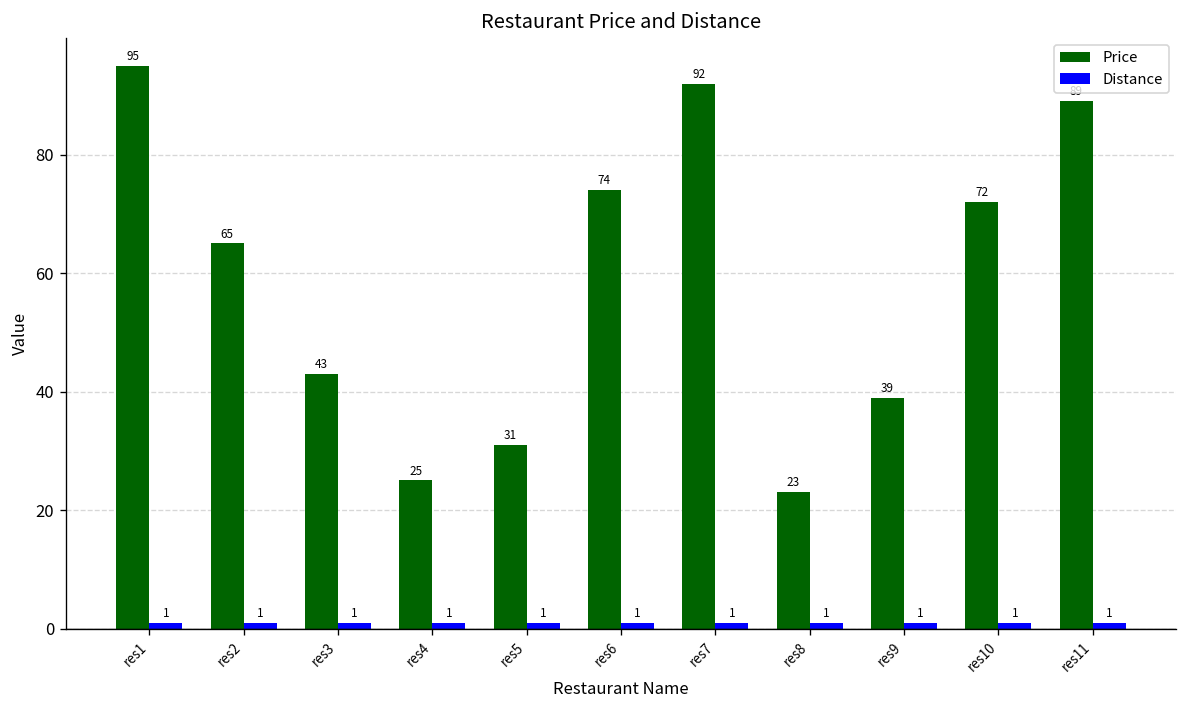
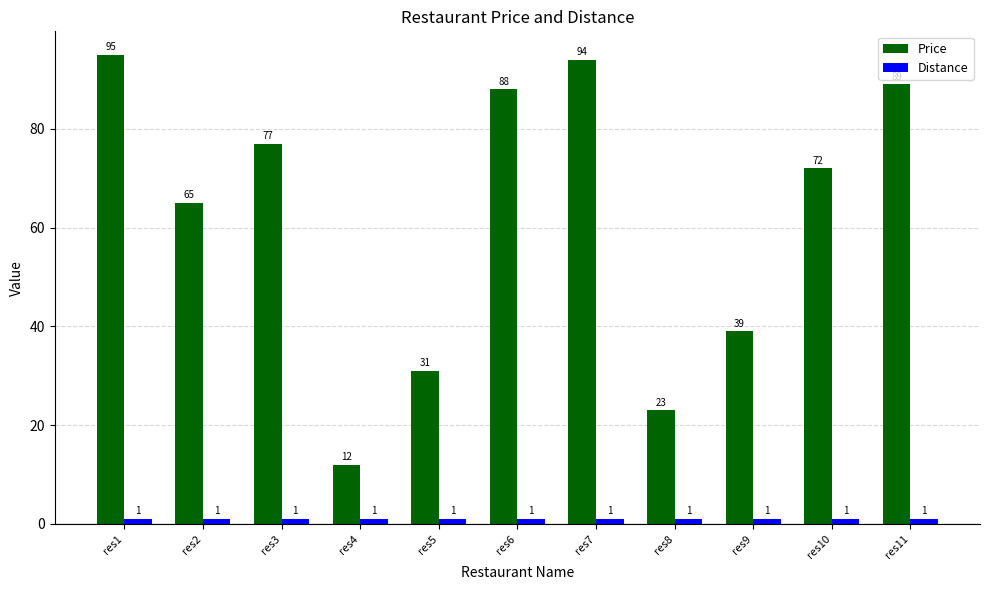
  {
    "Price": {
      "res1": 95,
      "res2": 65,
-     "res3": 43,
-     "res4": 25,
+     "res3": 77,
+     "res4": 12,
      "res5": 31,
-     "res6": 74,
-     "res7": 92,
+     "res6": 88,
+     "res7": 94,
      "res8": 23,
      "res9": 39,
      "res10": 72
    },
    "Distance": {
      "res1": 1,
      "res2": 1,
      "res3": 1,
      "res4": 1,
      "res5": 1,
      "res6": 1,
      "res7": 1,
      "res8": 1,
      "res9": 1,
      "res10": 1,
      "res11": 1
    }
  }
